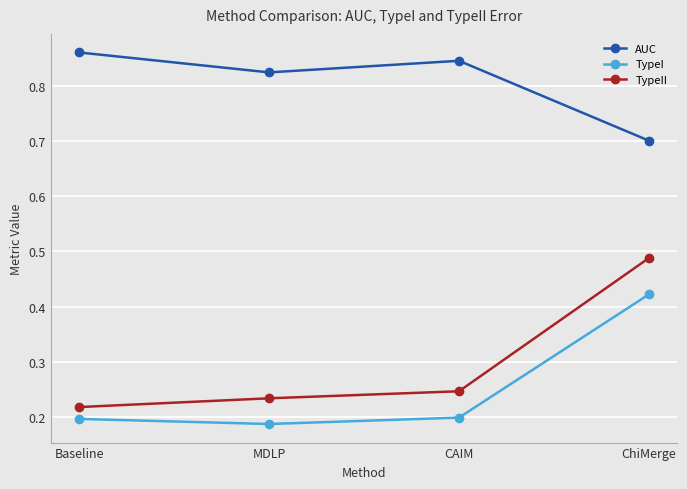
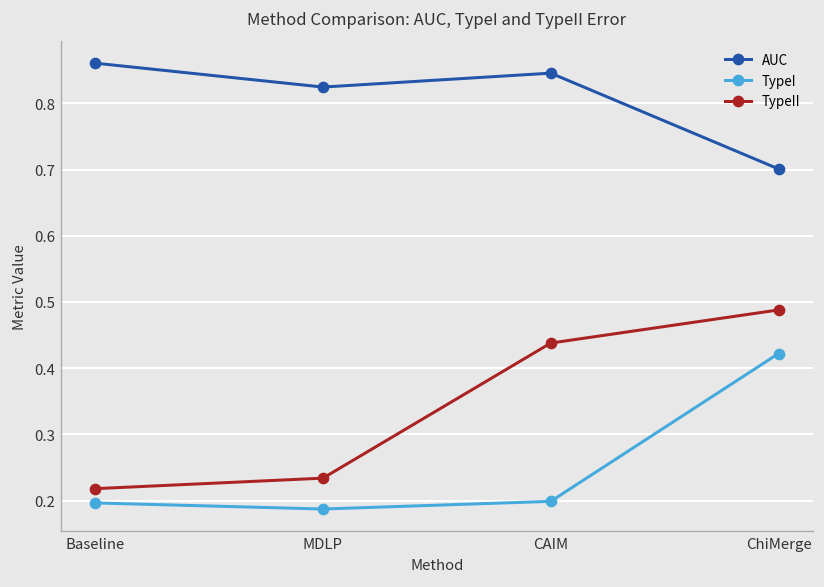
  {
    "AUC": {
      "Baseline": 0.86,
      "MDLP": 0.82,
      "CAIM": 0.85,
      "ChiMerge": 0.70
    },
    "TypeI": {
      "Baseline": 0.20,
      "MDLP": 0.19,
      "CAIM": 0.20,
      "ChiMerge": 0.42
    },
    "TypeII": {
      "Baseline": 0.22,
      "MDLP": 0.23,
-     "CAIM": 0.25,
+     "CAIM": 0.44,
      "ChiMerge": 0.49
    }
  }
